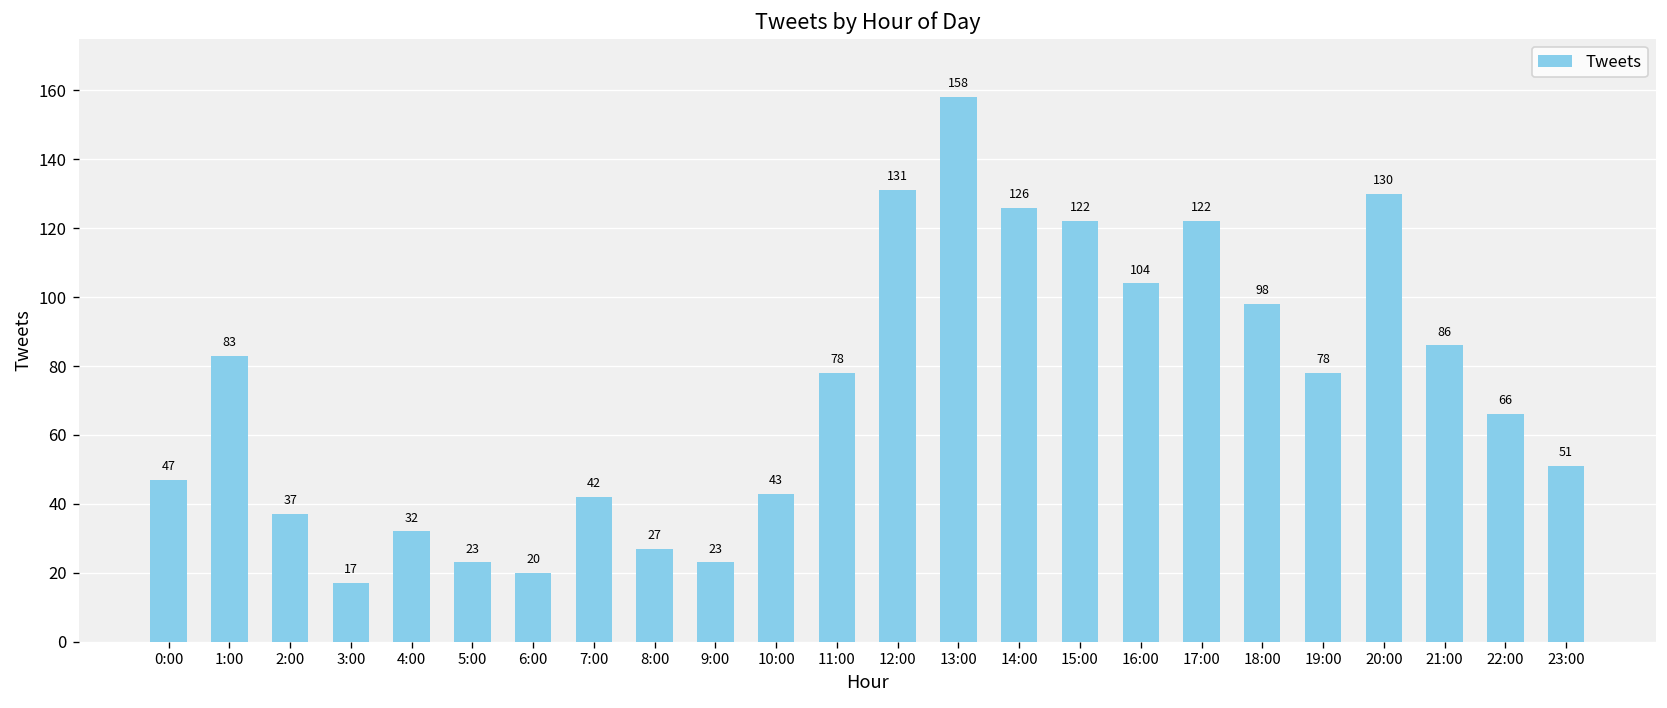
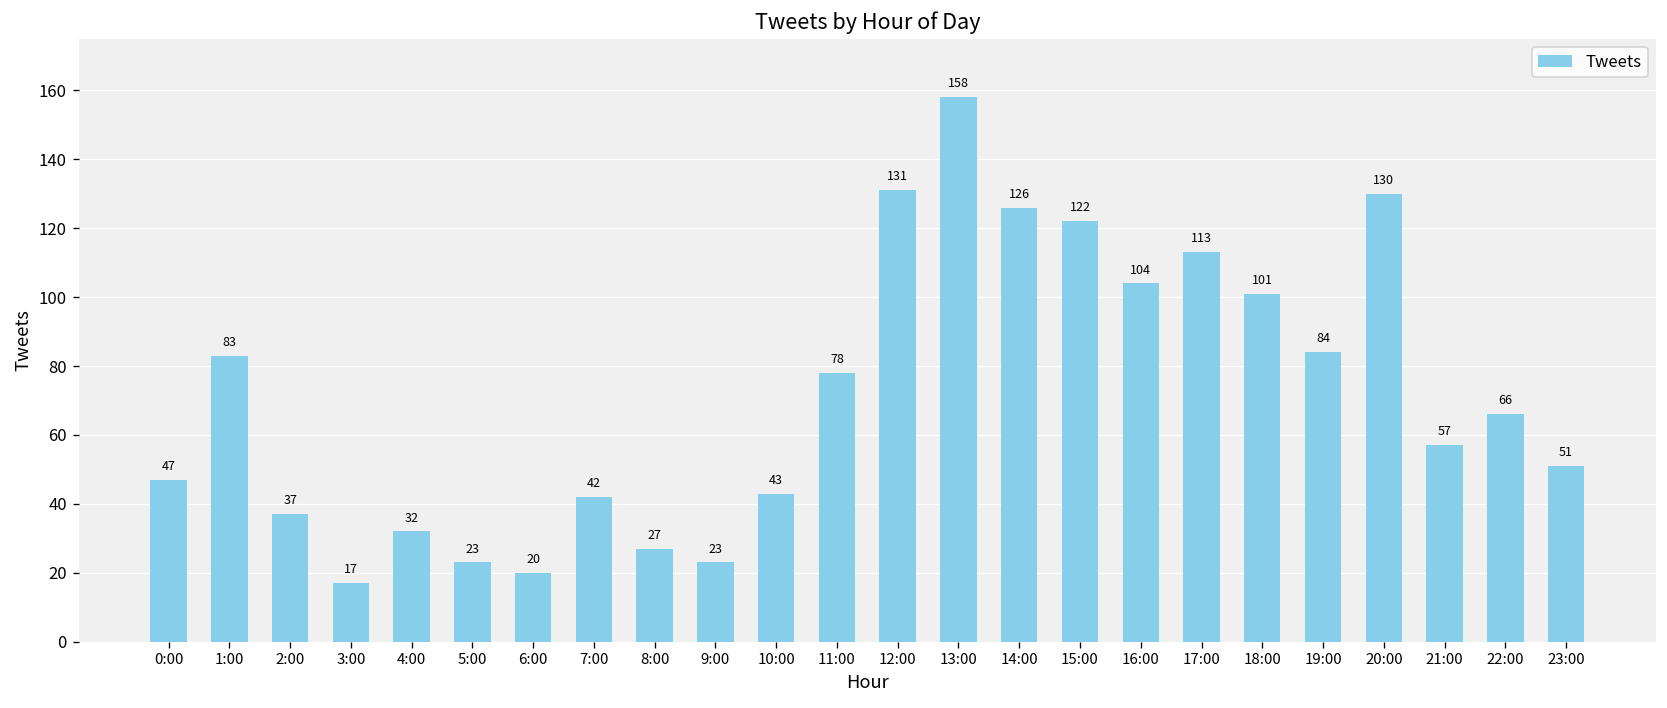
  {
    "0:00": 47,
    "1:00": 83,
    "2:00": 37,
    "3:00": 17,
    "4:00": 32,
    "5:00": 23,
    "6:00": 20,
    "7:00": 42,
    "8:00": 27,
    "9:00": 23,
    "10:00": 43,
    "11:00": 78,
    "12:00": 131,
    "13:00": 158,
    "14:00": 126,
    "15:00": 122,
    "16:00": 104,
-   "17:00": 122,
-   "18:00": 98,
-   "19:00": 78,
+   "17:00": 113,
+   "18:00": 101,
+   "19:00": 84,
    "20:00": 130,
-   "21:00": 86,
+   "21:00": 57,
    "22:00": 66,
    "23:00": 51
  }
